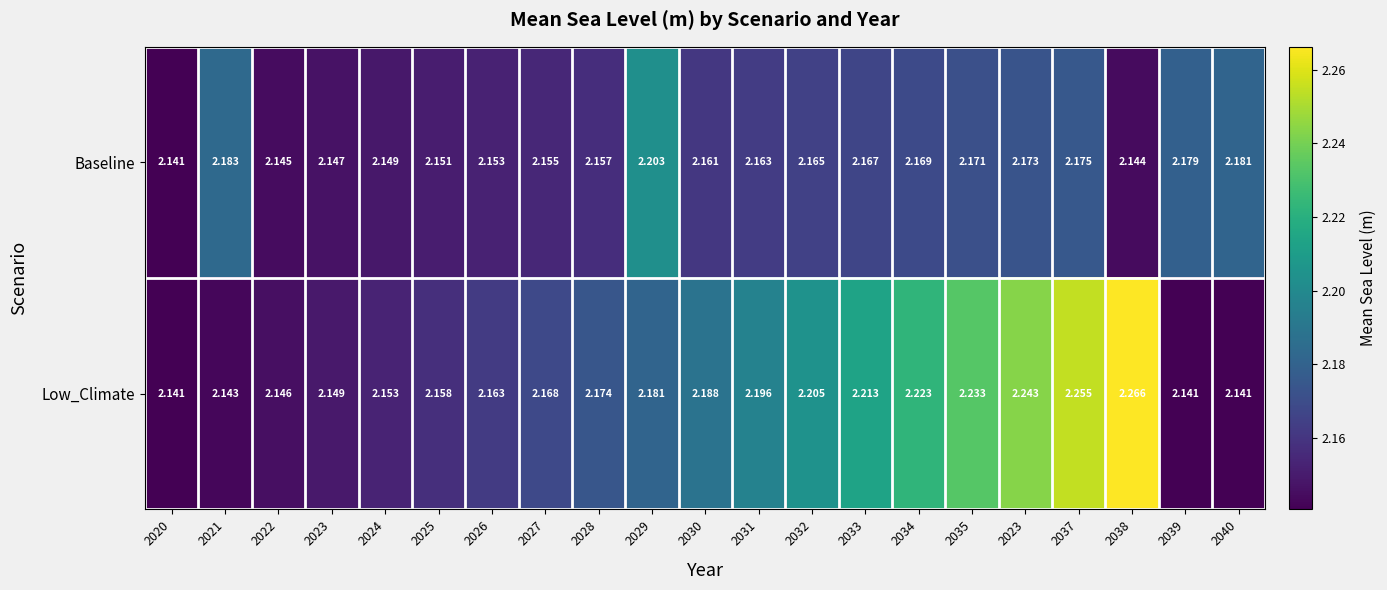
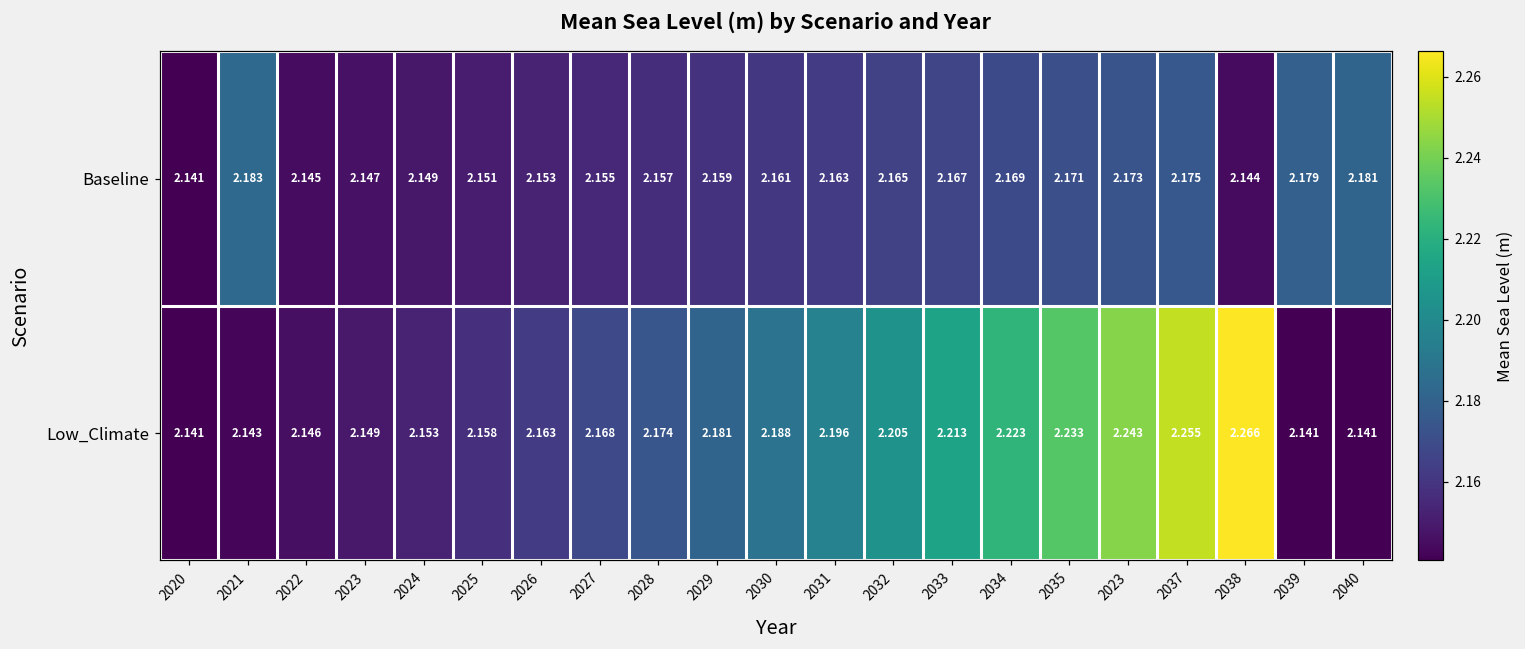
  {
    "Baseline": {
-     "2029": 2.203
+     "2029": 2.159
    }
  }
